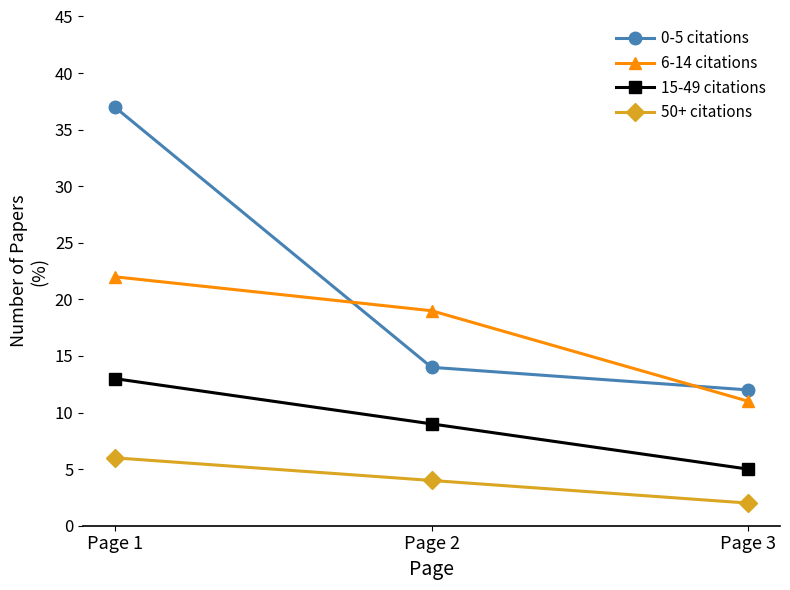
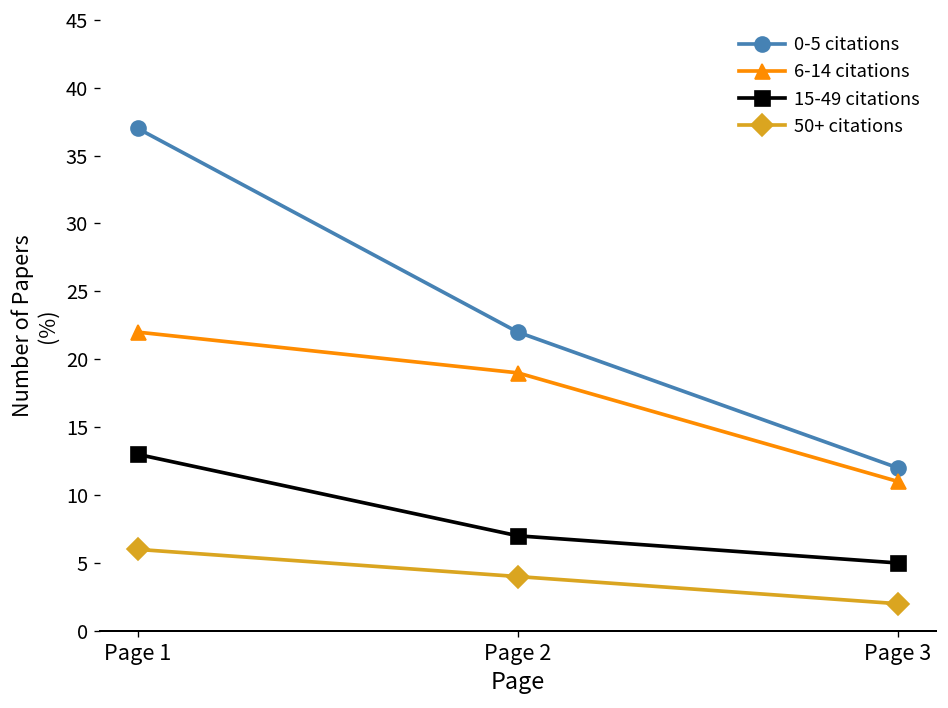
  {
    "0-5 citations": {
      "Page 1": 37,
-     "Page 2": 14,
+     "Page 2": 22,
      "Page 3": 12
    },
    "15-49 citations": {
      "Page 1": 13,
-     "Page 2": 9,
+     "Page 2": 7,
      "Page 3": 5
    }
  }
